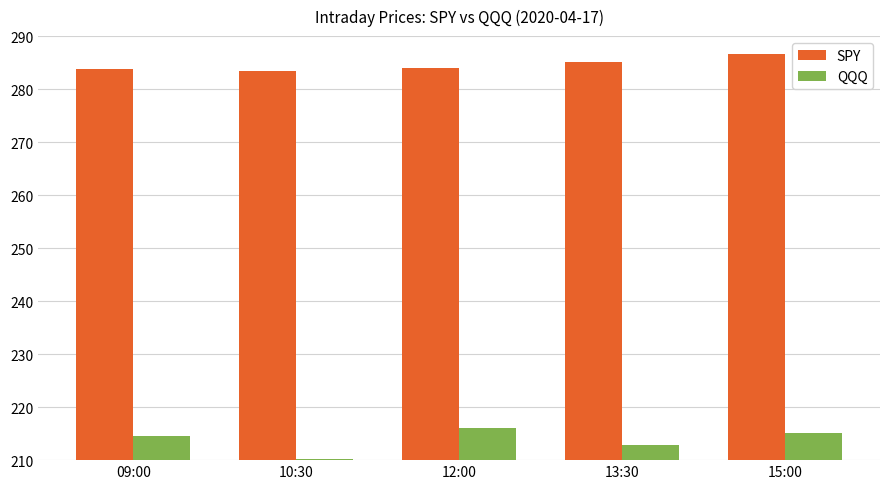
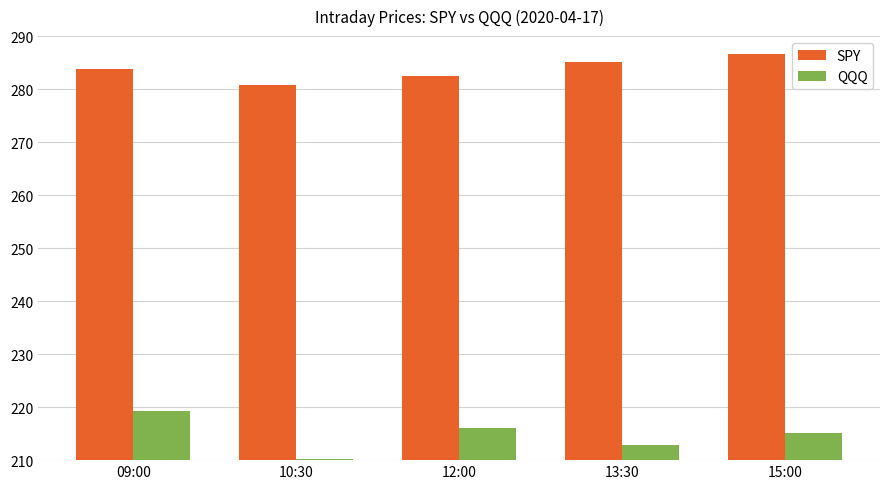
  {
    "SPY": {
      "09:00": 284,
-     "10:30": 284,
-     "12:00": 284,
+     "10:30": 281,
+     "12:00": 282,
      "13:30": 285,
      "15:00": 287
    },
    "QQQ": {
-     "09:00": 215,
+     "09:00": 219,
      "10:30": 210,
      "12:00": 216,
      "13:30": 213,
      "15:00": 215
    }
  }
